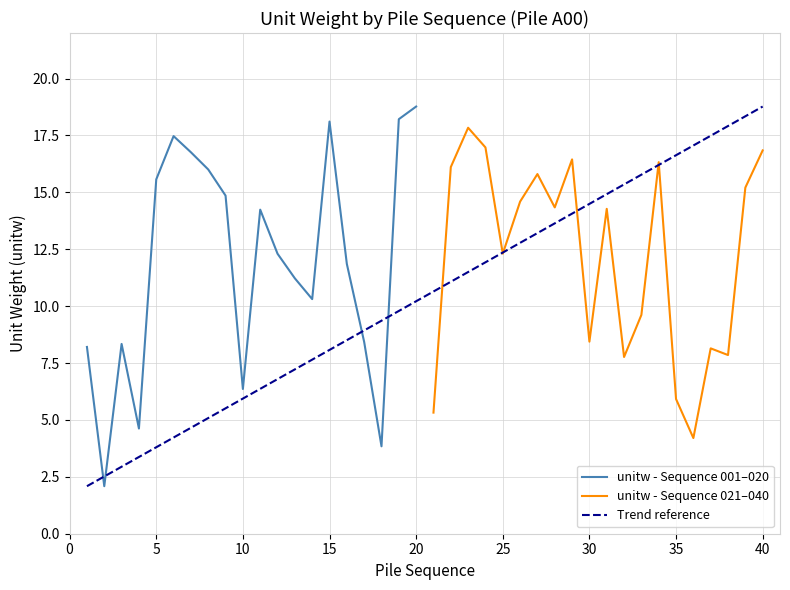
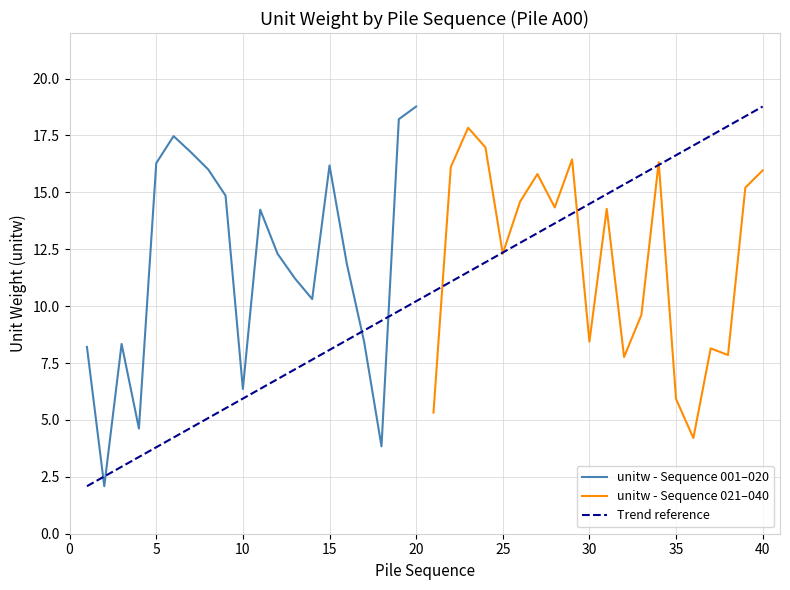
  {
    "unitw - Sequence 001–020": {
-     "5": 15.6,
+     "5": 16.3,
      "10": 6.4,
-     "15": 18.1,
+     "15": 16.2,
      "20": 18.8
    },
    "unitw - Sequence 021–040": {
      "25": 12.3,
      "30": 8.4,
      "35": 5.9,
-     "40": 16.8
+     "40": 16.0
    },
    "Trend reference": {
      "40": 18.8
    }
  }
